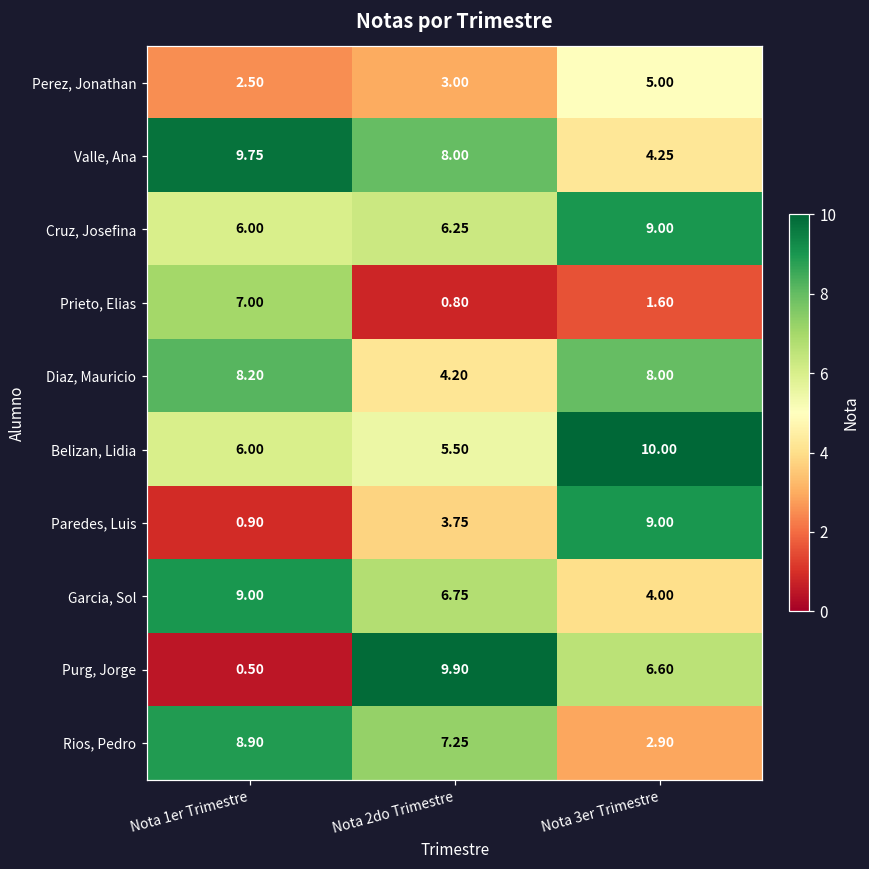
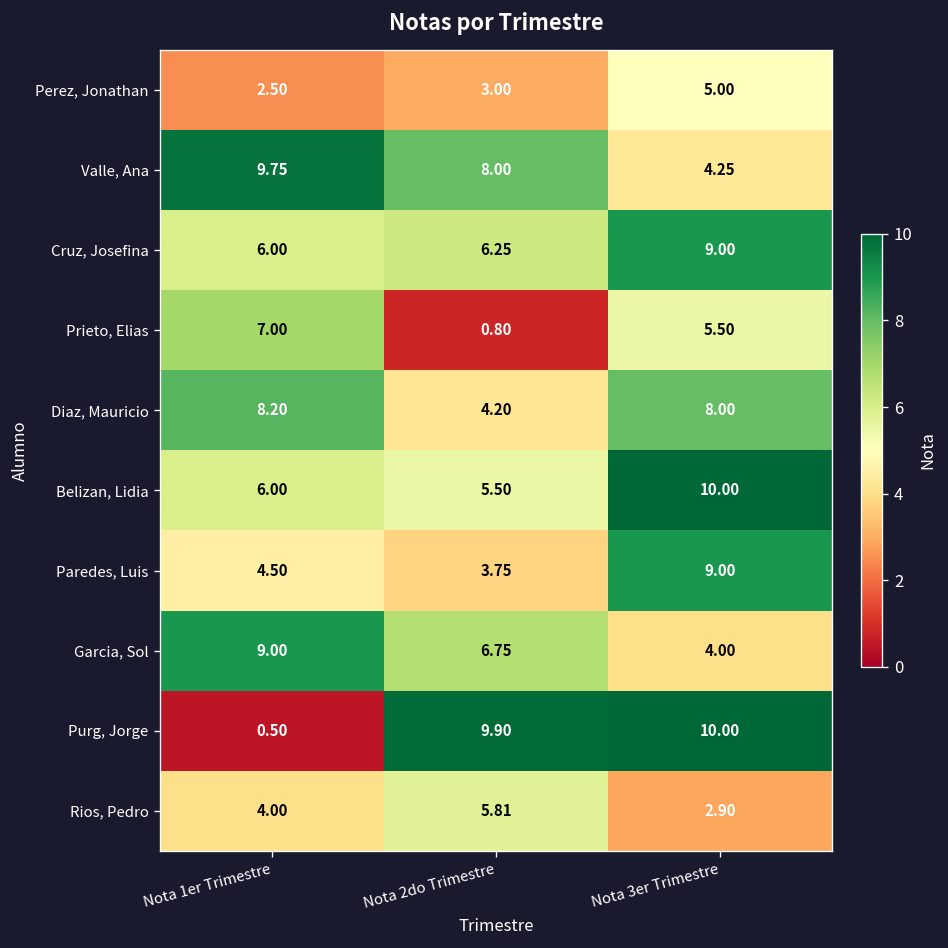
  {
    "Perez, Jonathan": {
      "Nota 1er Trimestre": 2.50,
      "Nota 2do Trimestre": 3.00,
      "Nota 3er Trimestre": 5.00
    },
    "Valle, Ana": {
      "Nota 1er Trimestre": 9.75,
      "Nota 2do Trimestre": 8.00,
      "Nota 3er Trimestre": 4.25
    },
    "Cruz, Josefina": {
      "Nota 1er Trimestre": 6.00,
      "Nota 2do Trimestre": 6.25,
      "Nota 3er Trimestre": 9.00
    },
    "Prieto, Elias": {
      "Nota 1er Trimestre": 7.00,
      "Nota 2do Trimestre": 0.80,
-     "Nota 3er Trimestre": 1.60
+     "Nota 3er Trimestre": 5.50
    },
    "Diaz, Mauricio": {
      "Nota 1er Trimestre": 8.20,
      "Nota 2do Trimestre": 4.20,
      "Nota 3er Trimestre": 8.00
    },
    "Belizan, Lidia": {
      "Nota 1er Trimestre": 6.00,
      "Nota 2do Trimestre": 5.50,
      "Nota 3er Trimestre": 10.00
    },
    "Paredes, Luis": {
-     "Nota 1er Trimestre": 0.90,
+     "Nota 1er Trimestre": 4.50,
      "Nota 2do Trimestre": 3.75,
      "Nota 3er Trimestre": 9.00
    },
    "Garcia, Sol": {
      "Nota 1er Trimestre": 9.00,
      "Nota 2do Trimestre": 6.75,
      "Nota 3er Trimestre": 4.00
    },
    "Purg, Jorge": {
      "Nota 1er Trimestre": 0.50,
      "Nota 2do Trimestre": 9.90,
-     "Nota 3er Trimestre": 6.60
+     "Nota 3er Trimestre": 10.00
    },
    "Rios, Pedro": {
-     "Nota 1er Trimestre": 8.90,
-     "Nota 2do Trimestre": 7.25,
+     "Nota 1er Trimestre": 4.00,
+     "Nota 2do Trimestre": 5.81,
      "Nota 3er Trimestre": 2.90
    }
  }
